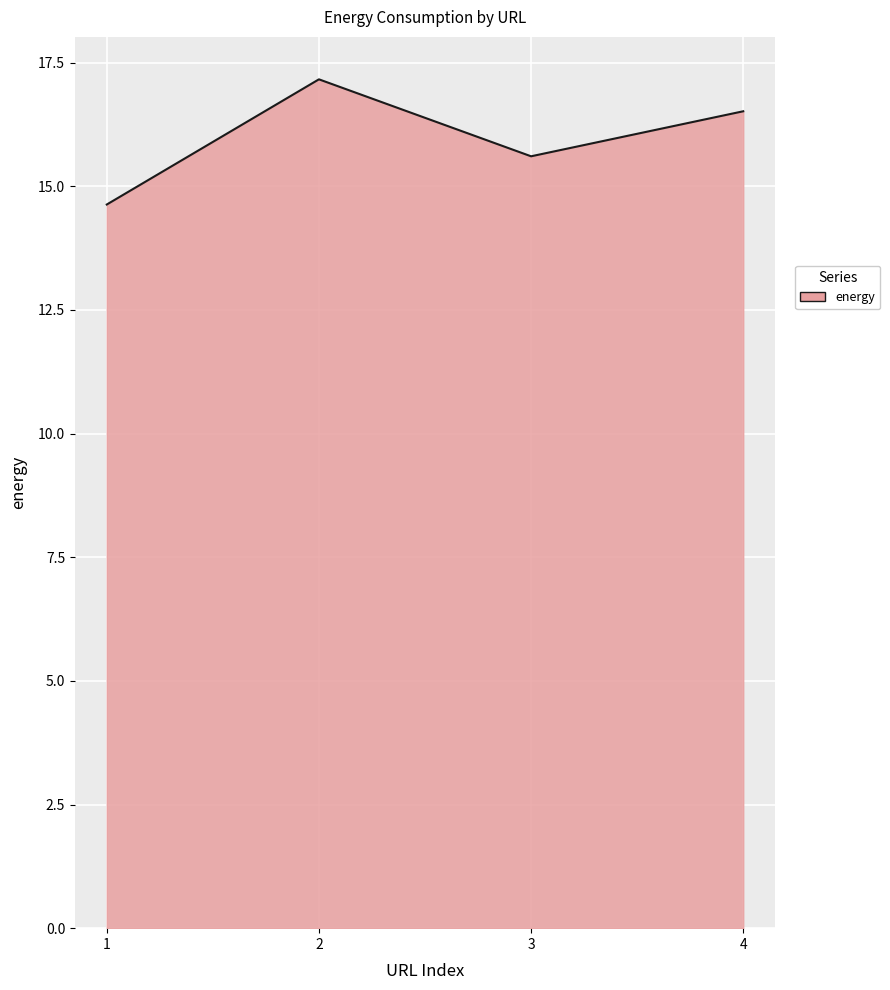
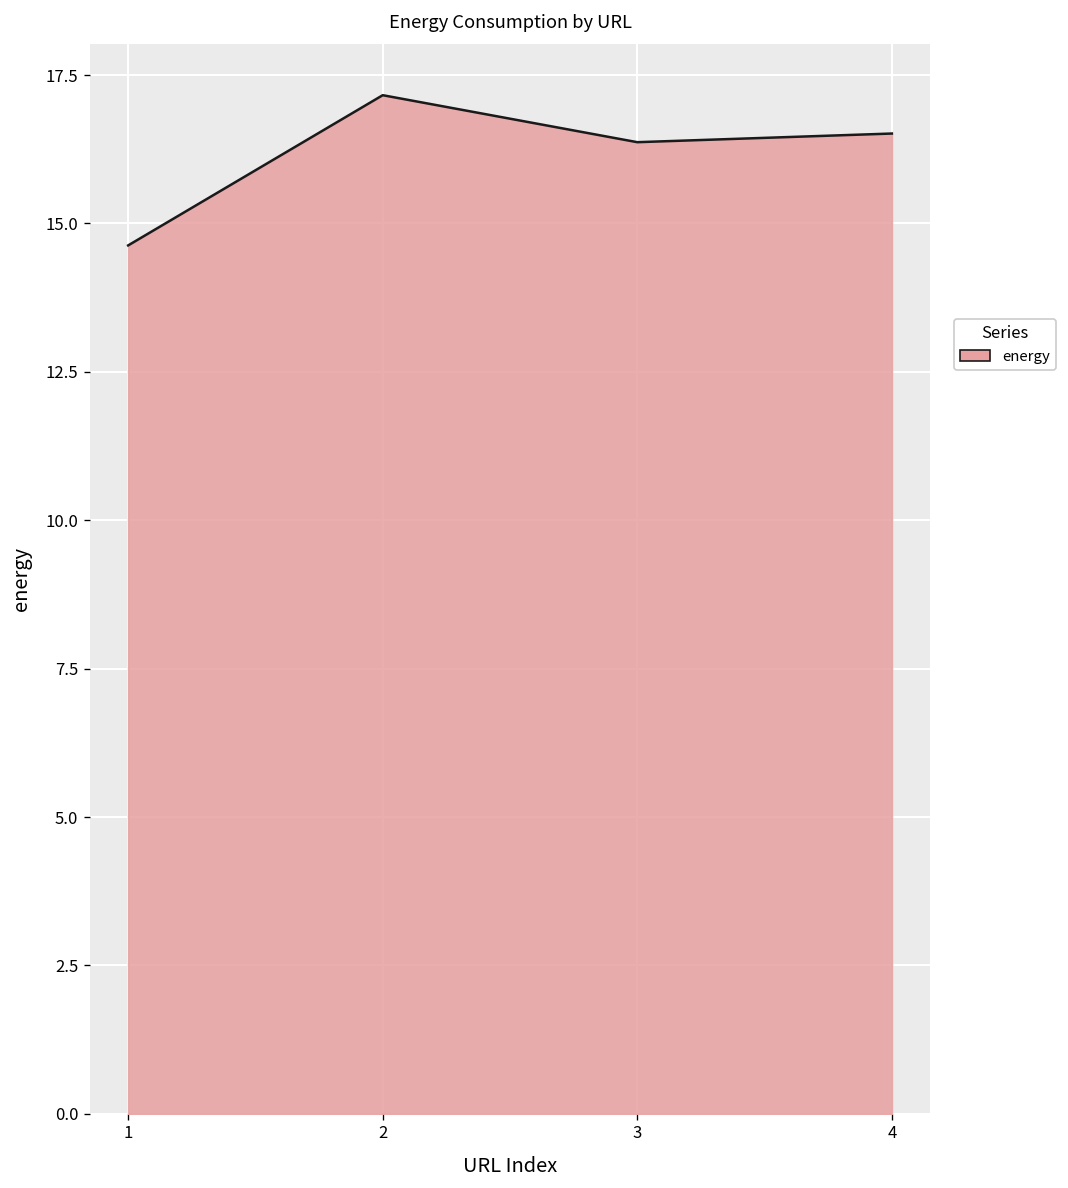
  {
    "1": 14.6,
    "2": 17.2,
-   "3": 15.6,
+   "3": 16.4,
    "4": 16.5
  }
